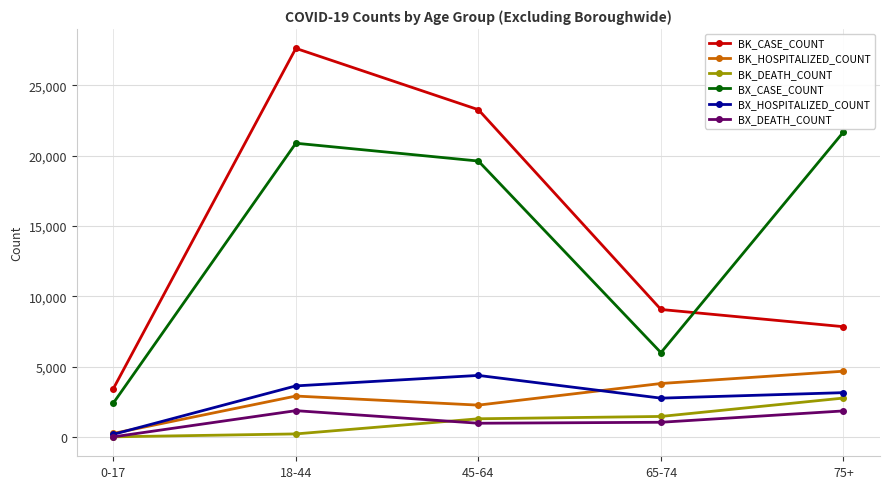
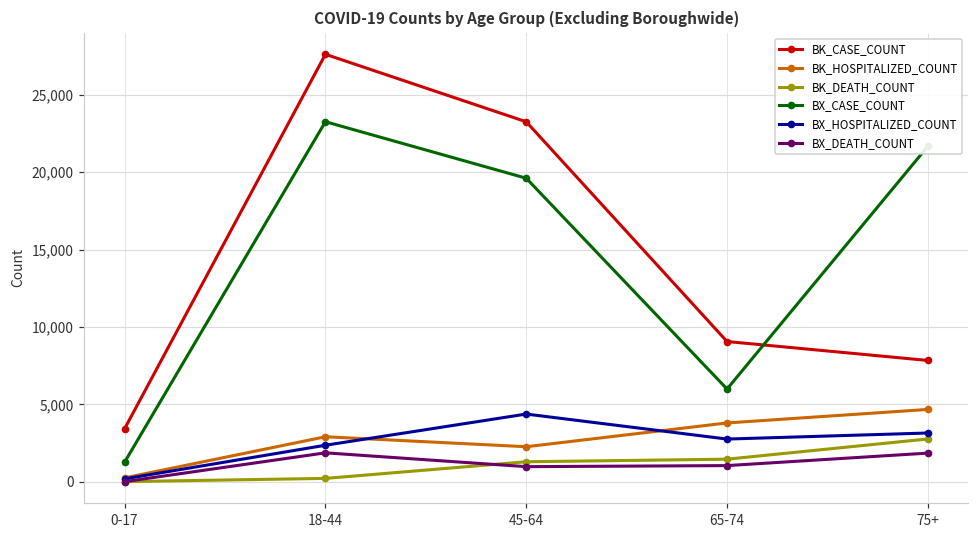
  {
    "BK_CASE_COUNT": {
      "0-17": "3,400",
      "18-44": "27,600",
      "45-64": "23,300",
      "65-74": "9,100",
      "75+": "7,800"
    },
    "BK_HOSPITALIZED_COUNT": {
      "18-44": "2,900",
      "45-64": "2,300",
      "65-74": "3,800",
      "75+": "4,700"
    },
    "BK_DEATH_COUNT": {
      "18-44": "200",
      "45-64": "1,300",
      "65-74": "1,500",
      "75+": "2,800"
    },
    "BX_CASE_COUNT": {
-     "0-17": "2,400",
-     "18-44": "20,900",
+     "0-17": "1,300",
+     "18-44": "23,300",
      "45-64": "19,600",
      "65-74": "6,000",
      "75+": "21,700"
    },
    "BX_HOSPITALIZED_COUNT": {
-     "18-44": "3,600",
+     "18-44": "2,400",
      "45-64": "4,400",
      "65-74": "2,800",
      "75+": "3,100"
    },
    "BX_DEATH_COUNT": {
      "18-44": "1,900",
      "45-64": "1,000",
      "65-74": "1,000",
      "75+": "1,800"
    }
  }
